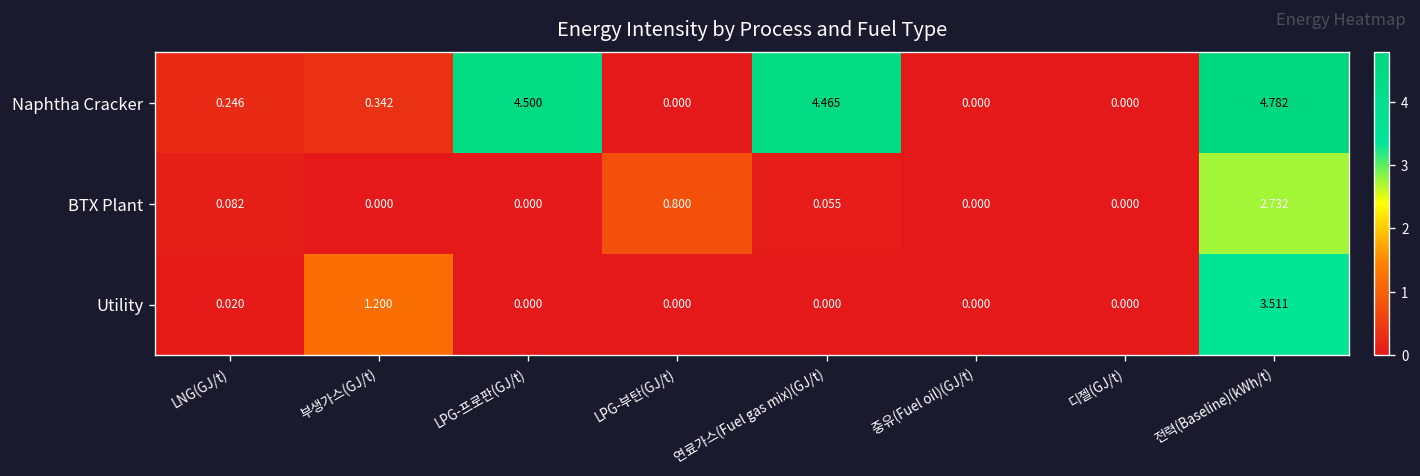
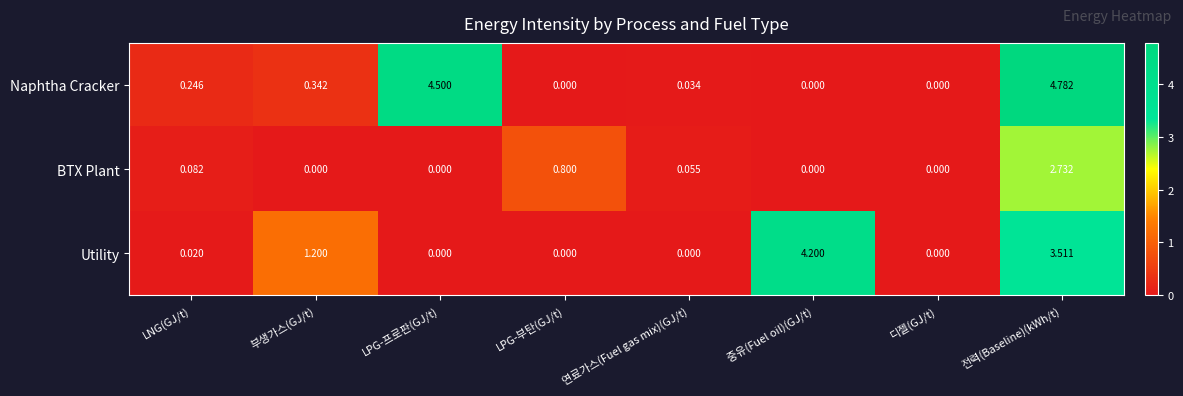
  {
    "Naphtha Cracker": {
      "LNG(GJ/t)": 0.246,
      "부생가스(GJ/t)": 0.342,
      "LPG-프로판(GJ/t)": 4.500,
      "LPG-부탄(GJ/t)": 0.000,
-     "연료가스(Fuel gas mix)(GJ/t)": 4.465,
+     "연료가스(Fuel gas mix)(GJ/t)": 0.034,
      "중유(Fuel oil)(GJ/t)": 0.000,
      "디젤(GJ/t)": 0.000,
      "전력(Baseline)(kWh/t)": 4.782
    },
    "BTX Plant": {
      "LNG(GJ/t)": 0.082,
      "부생가스(GJ/t)": 0.000,
      "LPG-프로판(GJ/t)": 0.000,
      "LPG-부탄(GJ/t)": 0.800,
      "연료가스(Fuel gas mix)(GJ/t)": 0.055,
      "중유(Fuel oil)(GJ/t)": 0.000,
      "디젤(GJ/t)": 0.000,
      "전력(Baseline)(kWh/t)": 2.732
    },
    "Utility": {
      "LNG(GJ/t)": 0.020,
      "부생가스(GJ/t)": 1.200,
      "LPG-프로판(GJ/t)": 0.000,
      "LPG-부탄(GJ/t)": 0.000,
      "연료가스(Fuel gas mix)(GJ/t)": 0.000,
-     "중유(Fuel oil)(GJ/t)": 0.000,
+     "중유(Fuel oil)(GJ/t)": 4.200,
      "디젤(GJ/t)": 0.000,
      "전력(Baseline)(kWh/t)": 3.511
    }
  }
